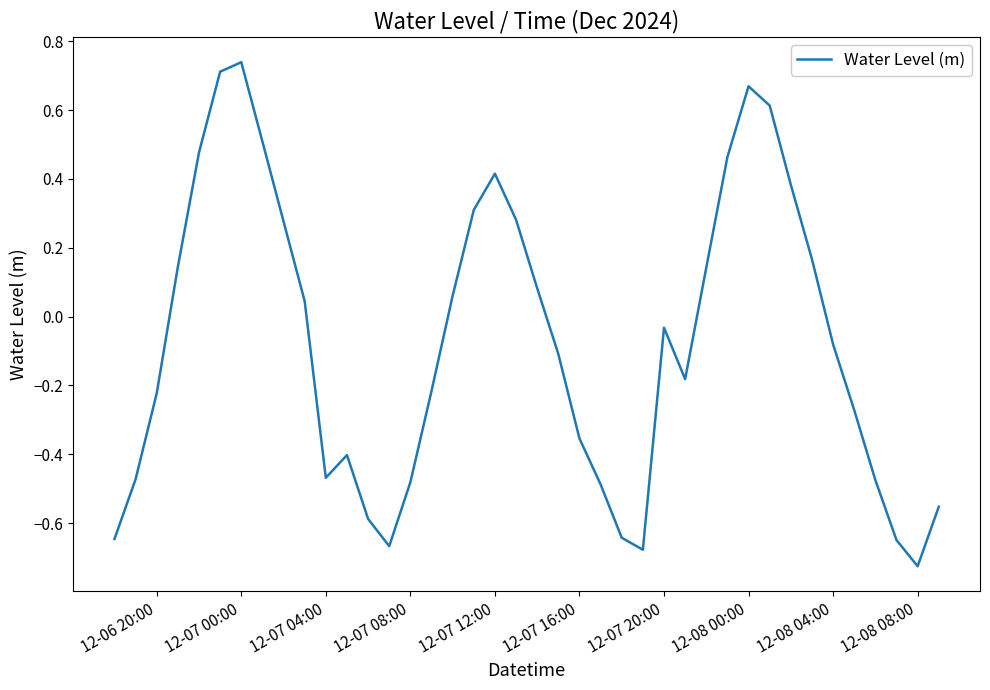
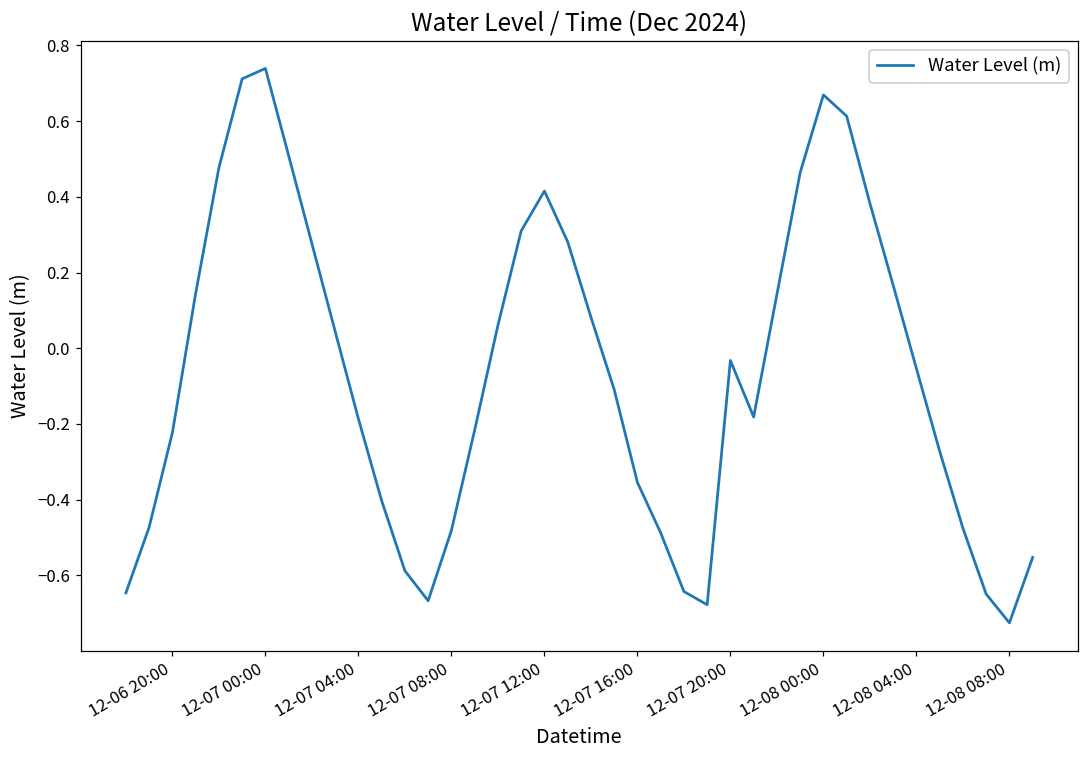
  {
    "12-06 20:00": -0.22,
    "12-07 00:00": 0.74,
-   "12-07 04:00": -0.47,
+   "12-07 04:00": -0.19,
    "12-07 08:00": -0.48,
    "12-07 12:00": 0.42,
    "12-07 16:00": -0.35,
    "12-07 20:00": -0.03,
    "12-08 00:00": 0.67,
-   "12-08 04:00": -0.08,
+   "12-08 04:00": -0.05,
    "12-08 08:00": -0.73
  }
